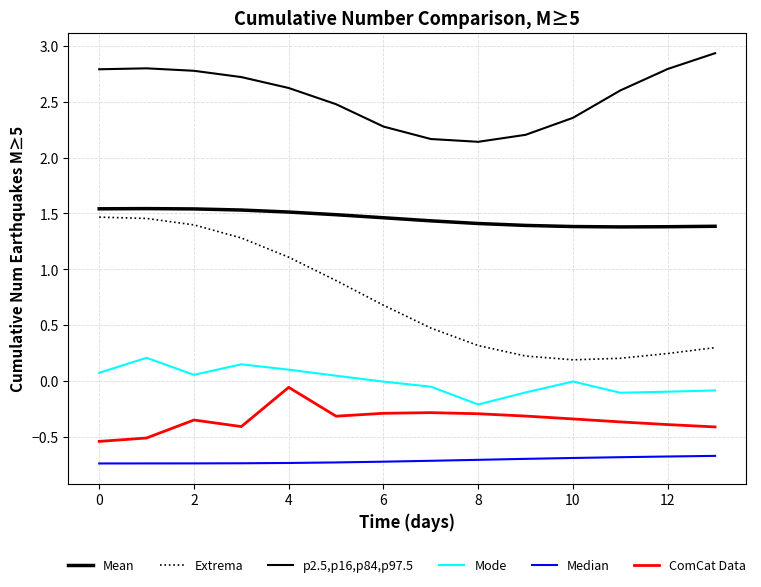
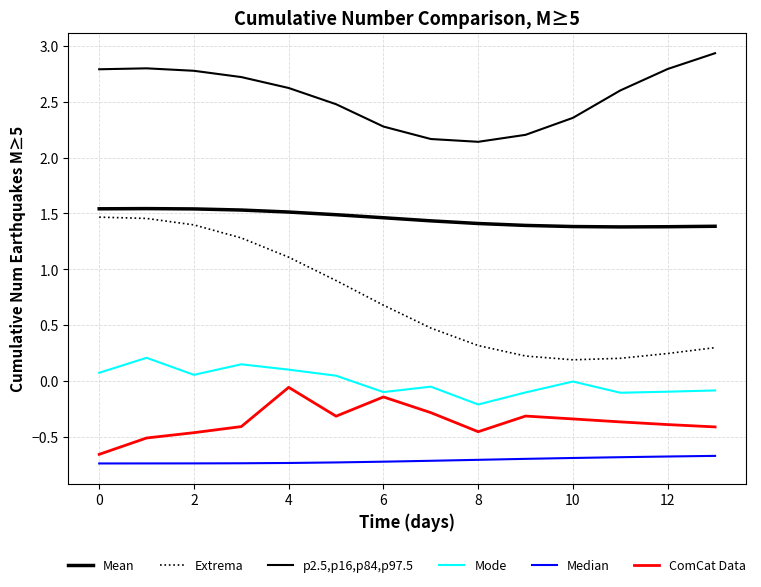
  {
    "Mode": {
      "0": 0.07,
      "2": 0.06,
      "4": 0.10,
-     "6": 0.00,
+     "6": -0.10,
      "8": -0.21,
      "10": 0.00,
      "12": -0.09
    },
    "Median": {
      "0": -0.74,
      "2": -0.74,
      "4": -0.73,
      "6": -0.72,
      "8": -0.70,
      "10": -0.69,
      "12": -0.67
    },
    "ComCat Data": {
-     "0": -0.54,
-     "2": -0.35,
+     "0": -0.66,
+     "2": -0.46,
      "4": -0.06,
-     "6": -0.29,
-     "8": -0.29,
+     "6": -0.14,
+     "8": -0.45,
      "10": -0.34,
      "12": -0.39
    }
  }
